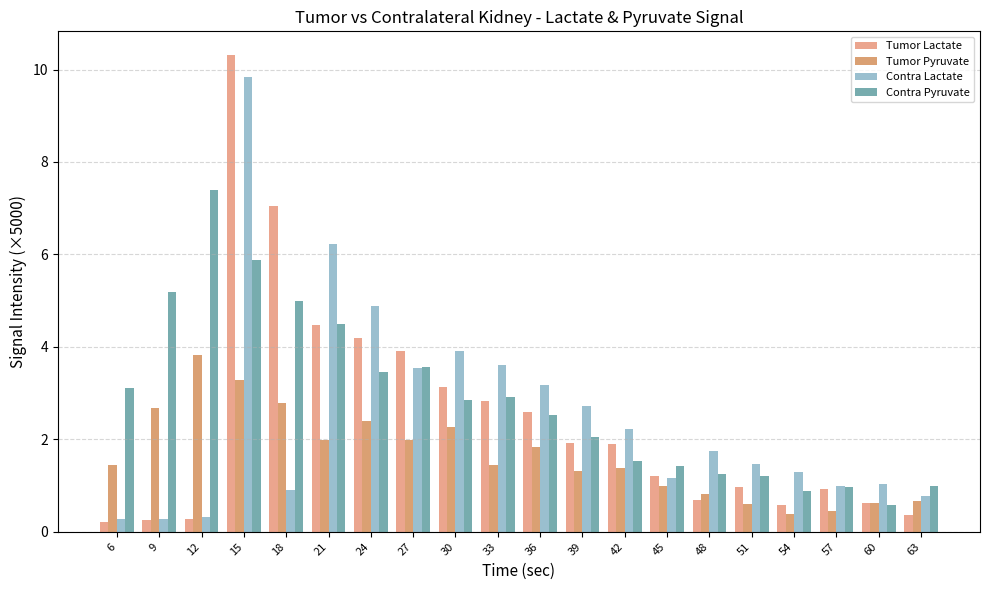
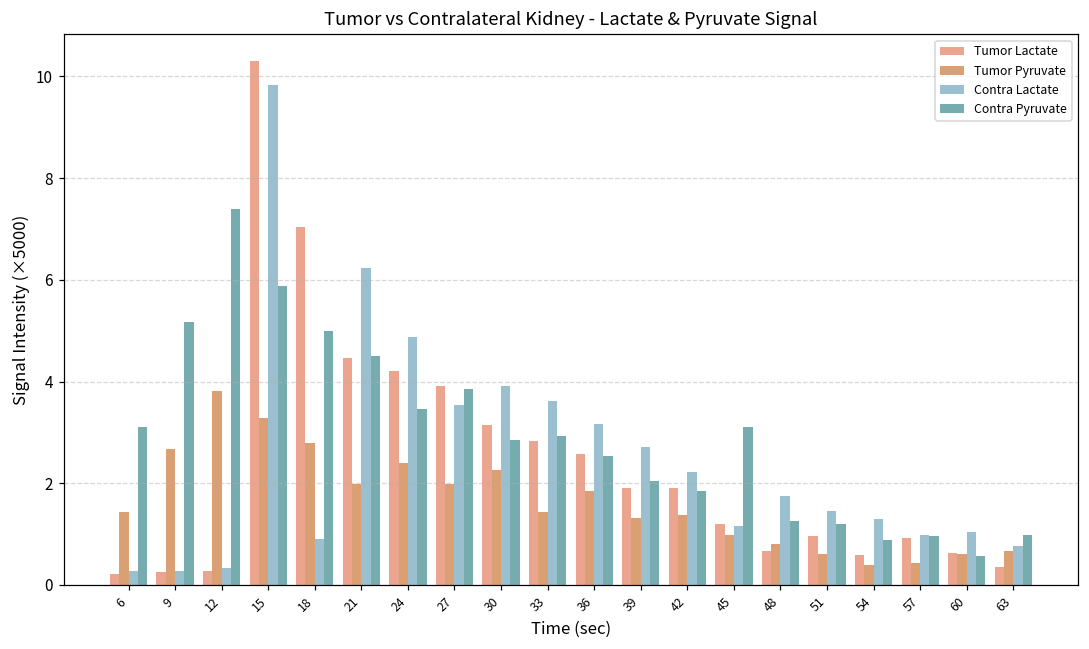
  {
    "Contra Lactate": {
      "6": 0.3,
      "9": 0.3,
      "12": 0.3,
      "15": 9.8,
      "18": 0.9,
      "21": 6.2,
      "24": 4.9,
      "27": 3.5,
      "30": 3.9,
      "33": 3.6,
      "36": 3.2,
      "39": 2.7,
      "42": 2.2,
      "45": 1.2,
      "48": 1.7,
      "51": 1.5,
      "54": 1.3,
      "57": 1.0,
      "60": 1.0,
      "63": 0.8
    },
    "Contra Pyruvate": {
      "6": 3.1,
      "9": 5.2,
      "12": 7.4,
      "15": 5.9,
      "18": 5.0,
      "21": 4.5,
      "24": 3.5,
-     "27": 3.6,
+     "27": 3.9,
      "30": 2.8,
      "33": 2.9,
      "36": 2.5,
      "39": 2.0,
-     "42": 1.5,
-     "45": 1.4,
+     "42": 1.8,
+     "45": 3.1,
      "48": 1.2,
      "51": 1.2,
      "54": 0.9,
      "57": 1.0,
      "60": 0.6,
      "63": 1.0
    }
  }
